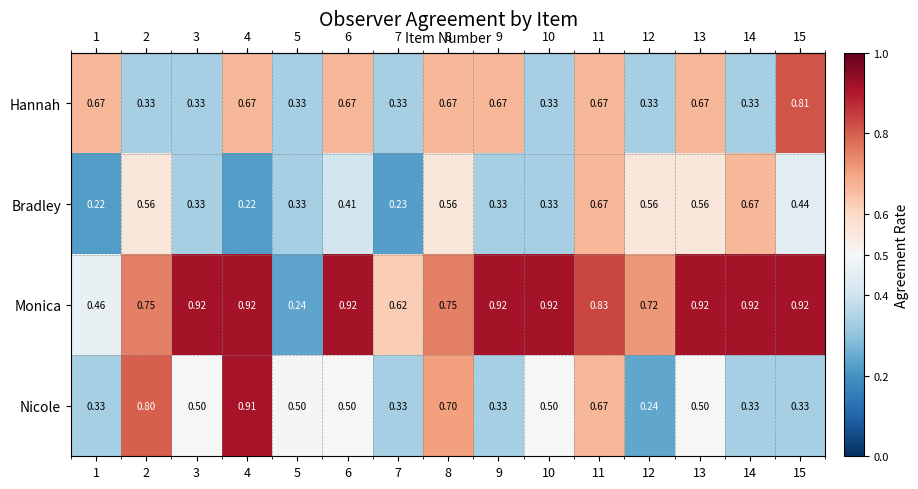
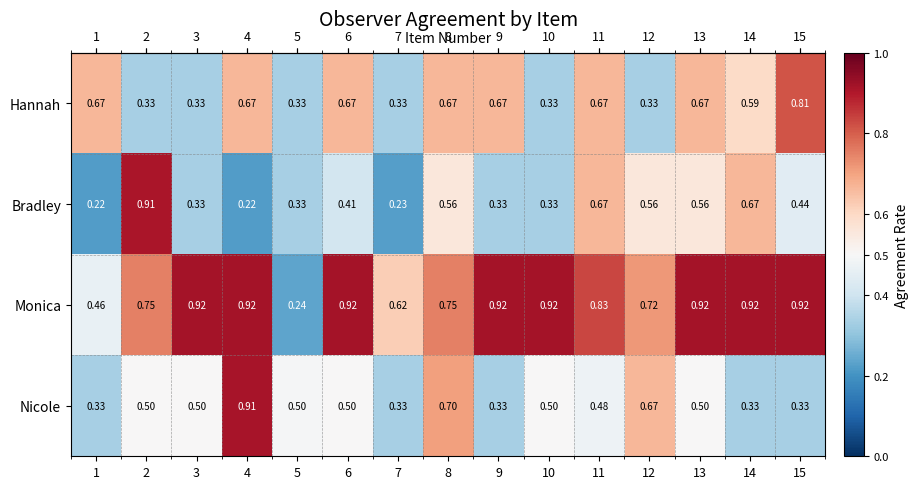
  {
    "Hannah": {
      "1": 0.67,
      "2": 0.33,
      "3": 0.33,
      "4": 0.67,
      "5": 0.33,
      "6": 0.67,
      "7": 0.33,
      "8": 0.67,
      "9": 0.67,
      "10": 0.33,
      "11": 0.67,
      "12": 0.33,
      "13": 0.67,
-     "14": 0.33,
+     "14": 0.59,
      "15": 0.81
    },
    "Bradley": {
      "1": 0.22,
-     "2": 0.56,
+     "2": 0.91,
      "3": 0.33,
      "4": 0.22,
      "5": 0.33,
      "6": 0.41,
      "7": 0.23,
      "8": 0.56,
      "9": 0.33,
      "10": 0.33,
      "11": 0.67,
      "12": 0.56,
      "13": 0.56,
      "14": 0.67,
      "15": 0.44
    },
    "Monica": {
      "1": 0.46,
      "2": 0.75,
      "3": 0.92,
      "4": 0.92,
      "5": 0.24,
      "6": 0.92,
      "7": 0.62,
      "8": 0.75,
      "9": 0.92,
      "10": 0.92,
      "11": 0.83,
      "12": 0.72,
      "13": 0.92,
      "14": 0.92,
      "15": 0.92
    },
    "Nicole": {
      "1": 0.33,
-     "2": 0.80,
+     "2": 0.50,
      "3": 0.50,
      "4": 0.91,
      "5": 0.50,
      "6": 0.50,
      "7": 0.33,
      "8": 0.70,
      "9": 0.33,
      "10": 0.50,
-     "11": 0.67,
-     "12": 0.24,
+     "11": 0.48,
+     "12": 0.67,
      "13": 0.50,
      "14": 0.33,
      "15": 0.33
    }
  }
